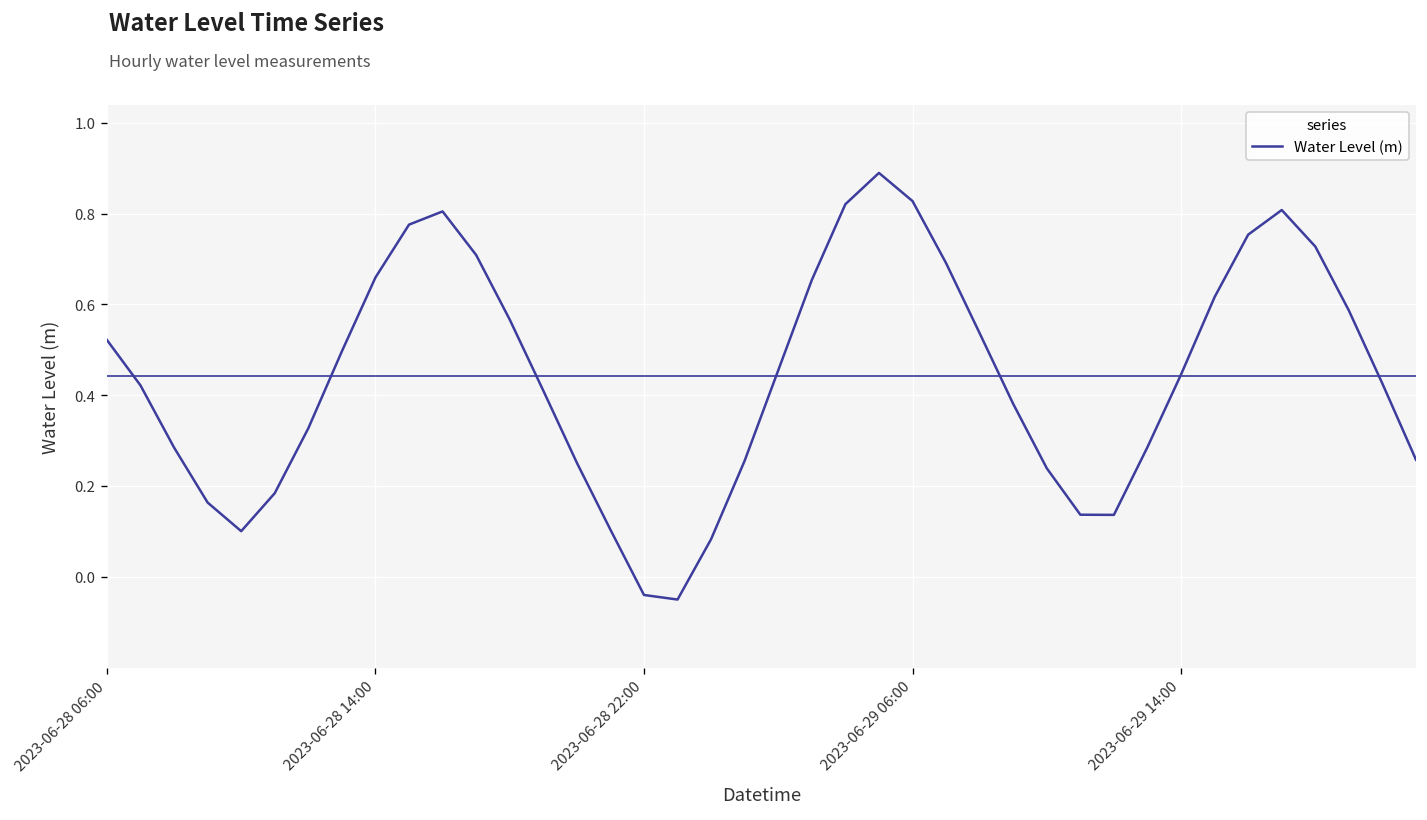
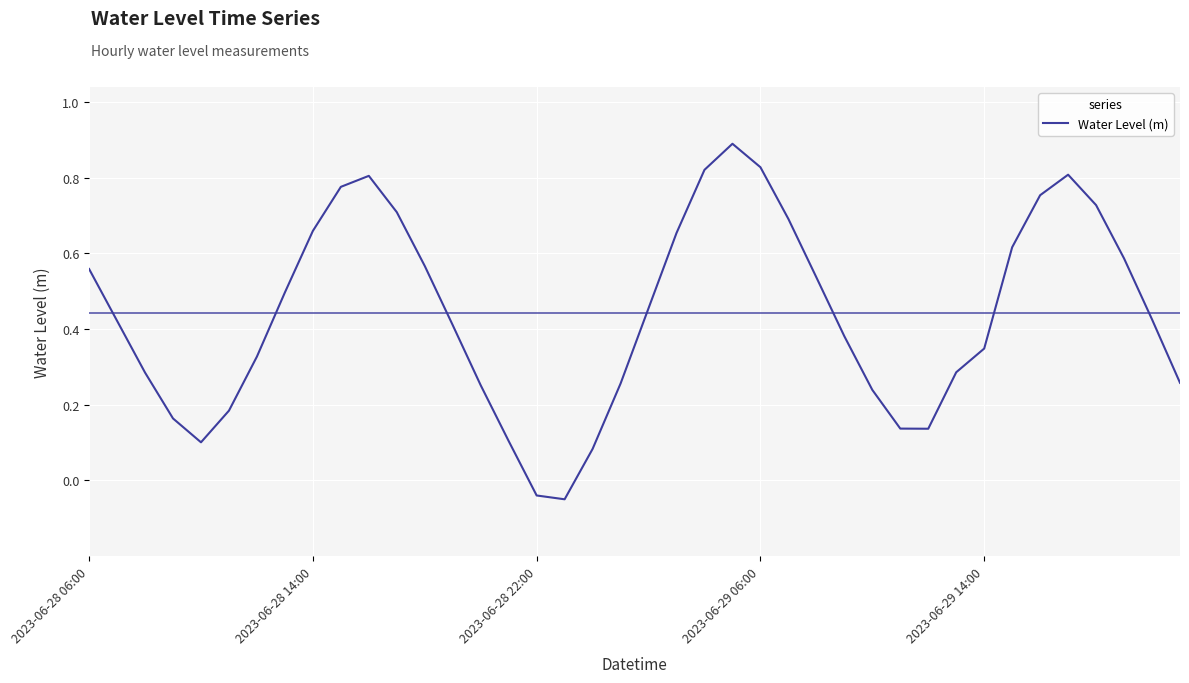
  {
-   "2023-06-28 06:00": 0.52,
+   "2023-06-28 06:00": 0.56,
    "2023-06-28 14:00": 0.66,
    "2023-06-28 22:00": -0.04,
    "2023-06-29 06:00": 0.83,
-   "2023-06-29 14:00": 0.45
+   "2023-06-29 14:00": 0.35
  }
